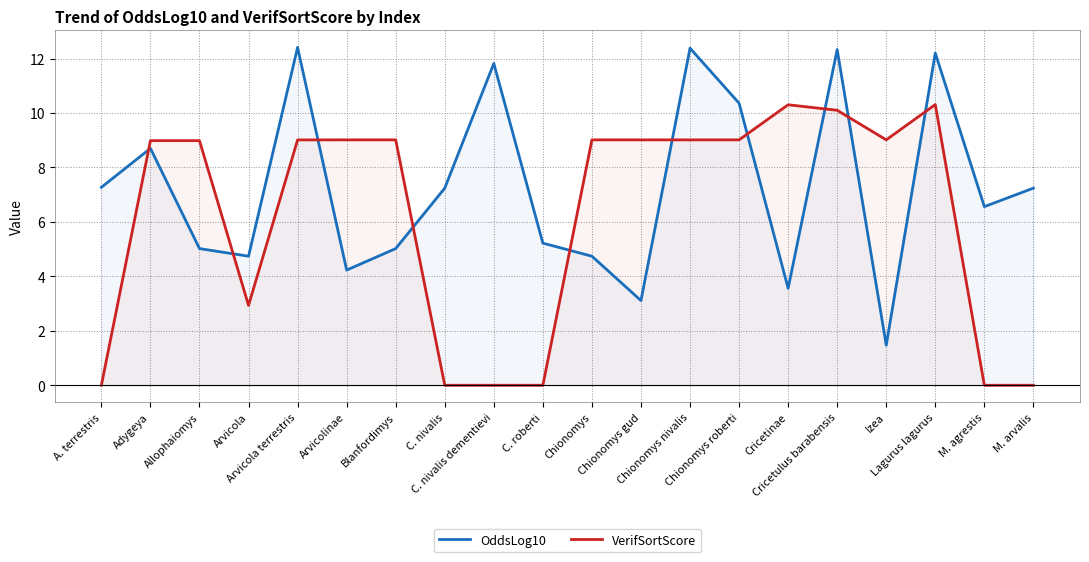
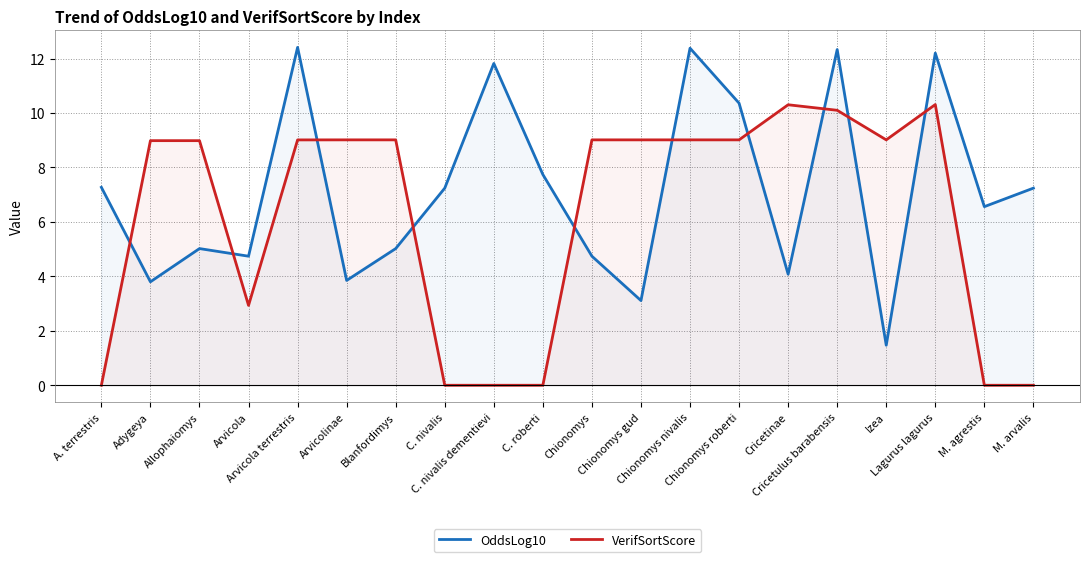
  {
    "OddsLog10": {
      "A. terrestris": 7.3,
-     "Adygeya": 8.7,
+     "Adygeya": 3.8,
      "Allophaiomys": 5.0,
      "Arvicola": 4.7,
      "Arvicola terrestris": 12.4,
-     "Arvicolinae": 4.2,
+     "Arvicolinae": 3.9,
      "Blanfordimys": 5.0,
      "C. nivalis": 7.2,
      "C. nivalis dementievi": 11.8,
-     "C. roberti": 5.2,
+     "C. roberti": 7.7,
      "Chionomys": 4.7,
      "Chionomys gud": 3.1,
      "Chionomys nivalis": 12.4,
      "Chionomys roberti": 10.4,
-     "Cricetinae": 3.6,
+     "Cricetinae": 4.1,
      "Cricetulus barabensis": 12.3,
      "Izea": 1.5,
      "Lagurus lagurus": 12.2,
      "M. agrestis": 6.6,
      "M. arvalis": 7.2
    },
    "VerifSortScore": {
      "A. terrestris": 0.0,
      "Adygeya": 9.0,
      "Allophaiomys": 9.0,
      "Arvicola": 2.9,
      "Arvicola terrestris": 9.0,
      "Arvicolinae": 9.0,
      "Blanfordimys": 9.0,
      "C. nivalis": 0.0,
      "C. nivalis dementievi": 0.0,
      "C. roberti": 0.0,
      "Chionomys": 9.0,
      "Chionomys gud": 9.0,
      "Chionomys nivalis": 9.0,
      "Chionomys roberti": 9.0,
      "Cricetinae": 10.3,
      "Cricetulus barabensis": 10.1,
      "Izea": 9.0,
      "Lagurus lagurus": 10.3,
      "M. agrestis": 0.0,
      "M. arvalis": 0.0
    }
  }
